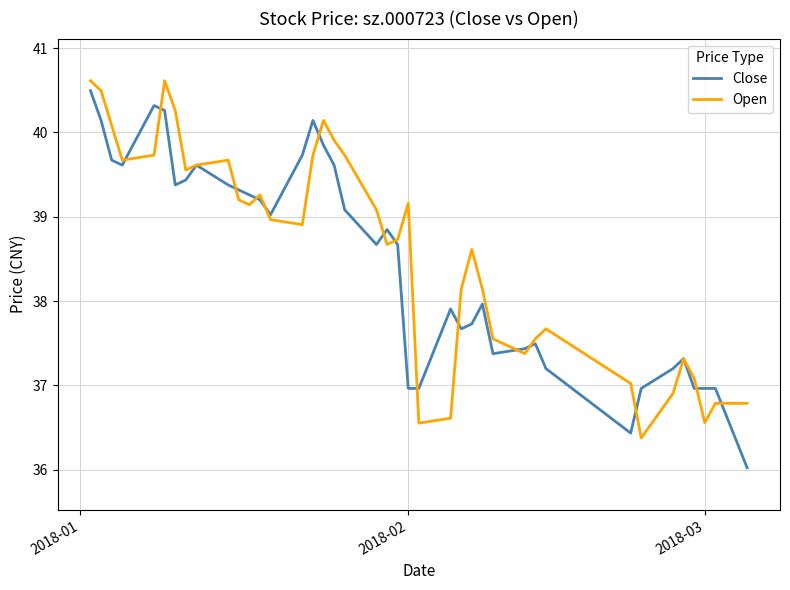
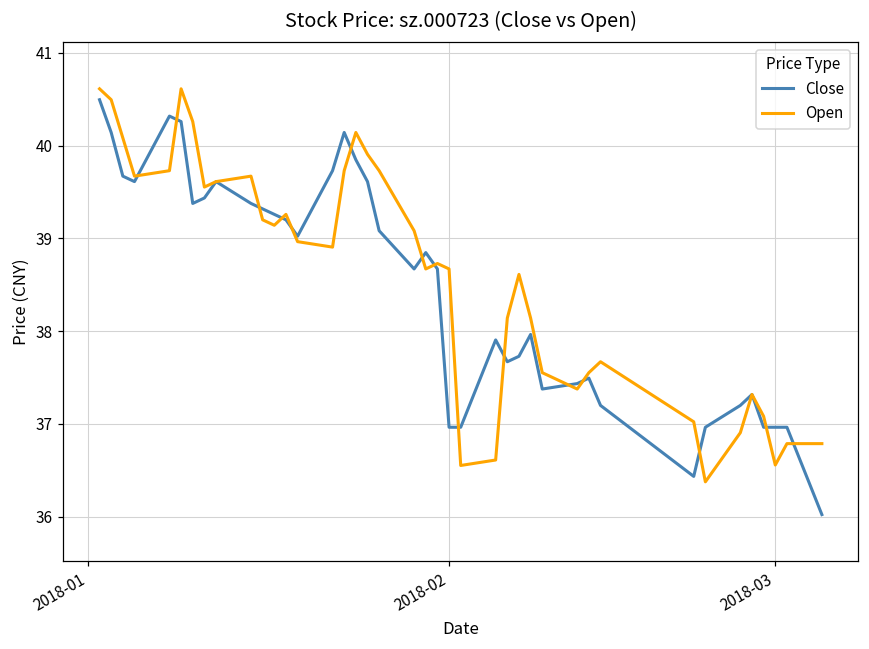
  {
    "Close": {
      "2018-02": 37.0,
      "2018-03": 37.0
    },
    "Open": {
-     "2018-02": 39.2,
+     "2018-02": 38.7,
      "2018-03": 36.6
    }
  }
